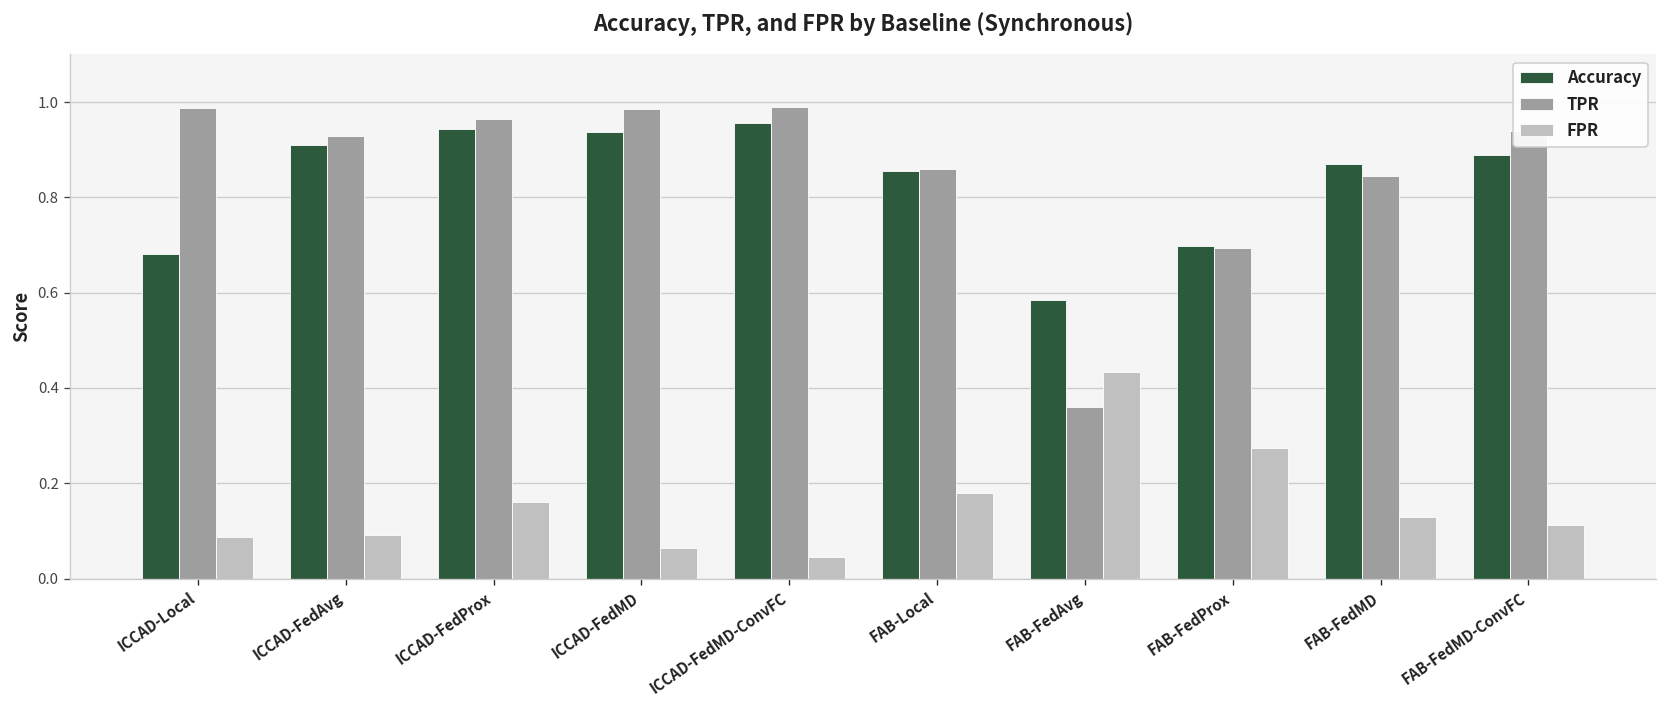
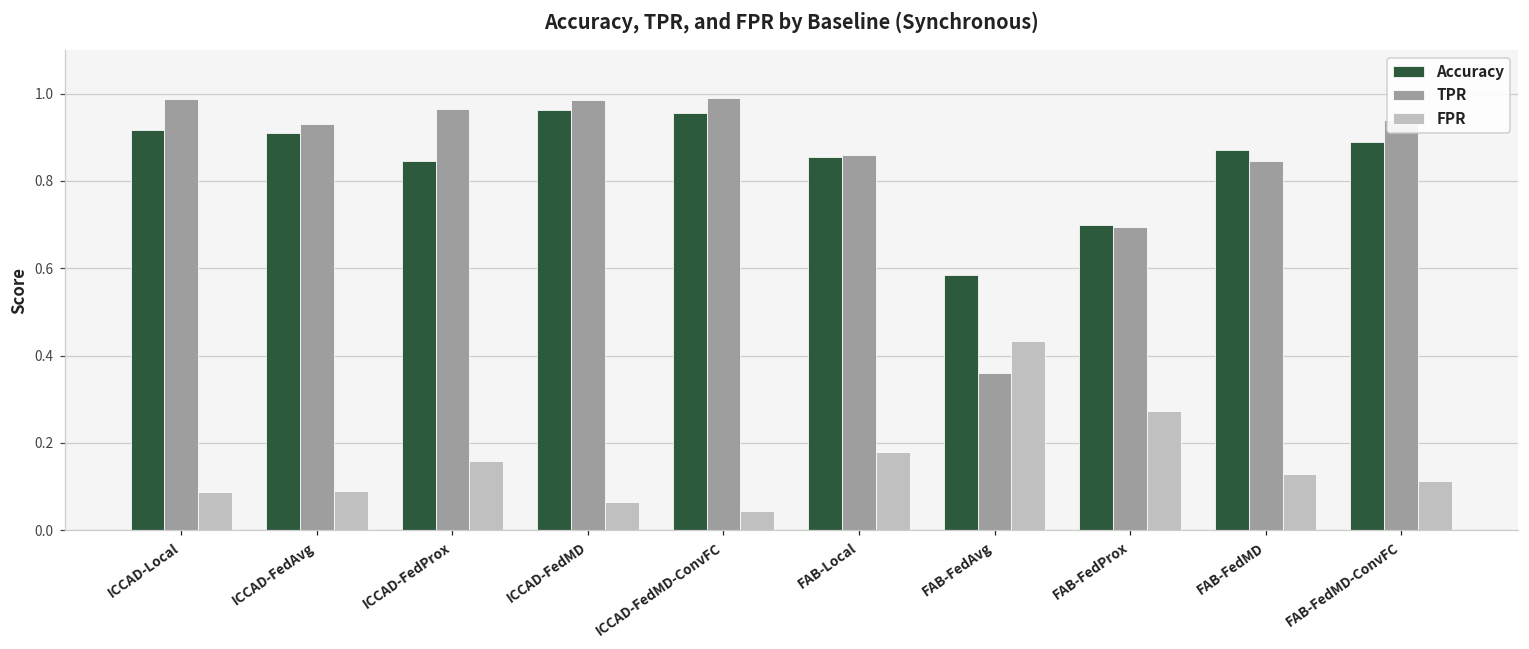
  {
    "Accuracy": {
-     "ICCAD-Local": 0.68,
+     "ICCAD-Local": 0.92,
      "ICCAD-FedAvg": 0.91,
-     "ICCAD-FedProx": 0.94,
-     "ICCAD-FedMD": 0.94,
+     "ICCAD-FedProx": 0.85,
+     "ICCAD-FedMD": 0.96,
      "ICCAD-FedMD-ConvFC": 0.96,
      "FAB-Local": 0.86,
      "FAB-FedAvg": 0.59,
      "FAB-FedProx": 0.70,
      "FAB-FedMD": 0.87,
      "FAB-FedMD-ConvFC": 0.89
    }
  }
